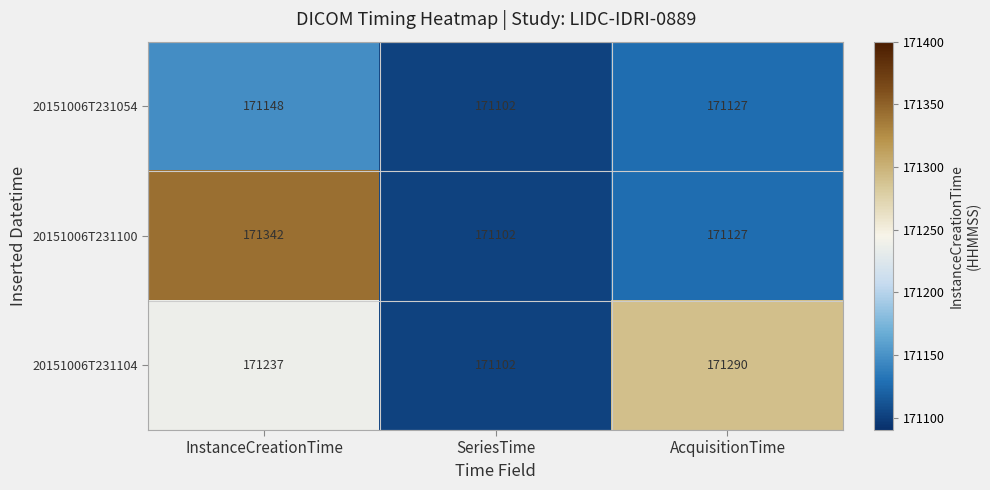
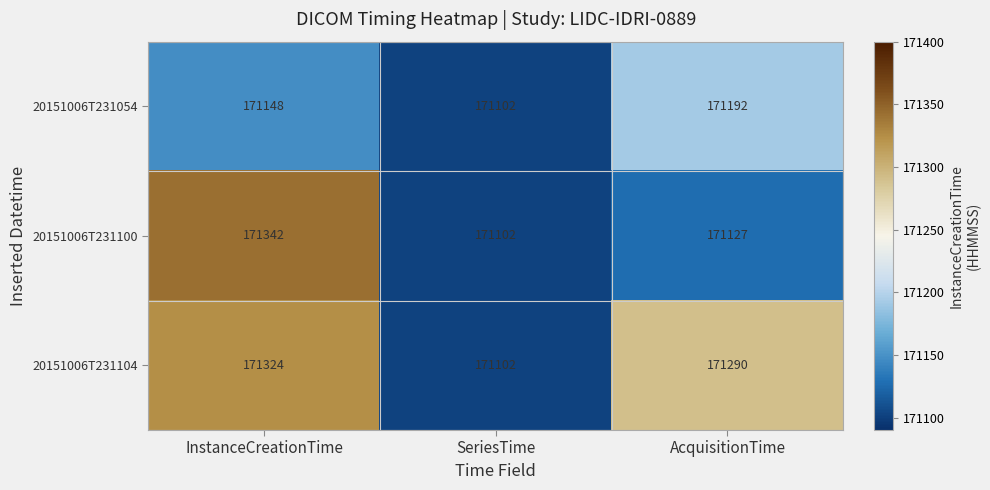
  {
    "20151006T231054": {
      "InstanceCreationTime": 171148,
      "SeriesTime": 171102,
-     "AcquisitionTime": 171127
+     "AcquisitionTime": 171192
    },
    "20151006T231100": {
      "InstanceCreationTime": 171342,
      "SeriesTime": 171102,
      "AcquisitionTime": 171127
    },
    "20151006T231104": {
-     "InstanceCreationTime": 171237,
+     "InstanceCreationTime": 171324,
      "SeriesTime": 171102,
      "AcquisitionTime": 171290
    }
  }
